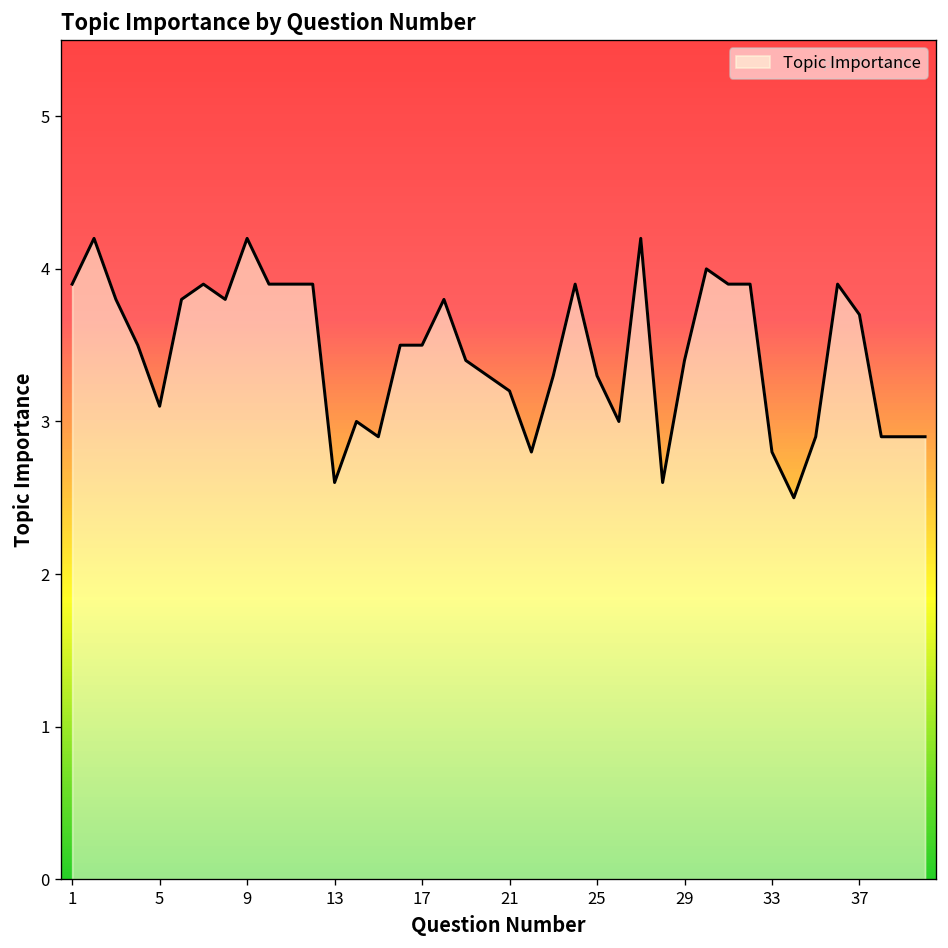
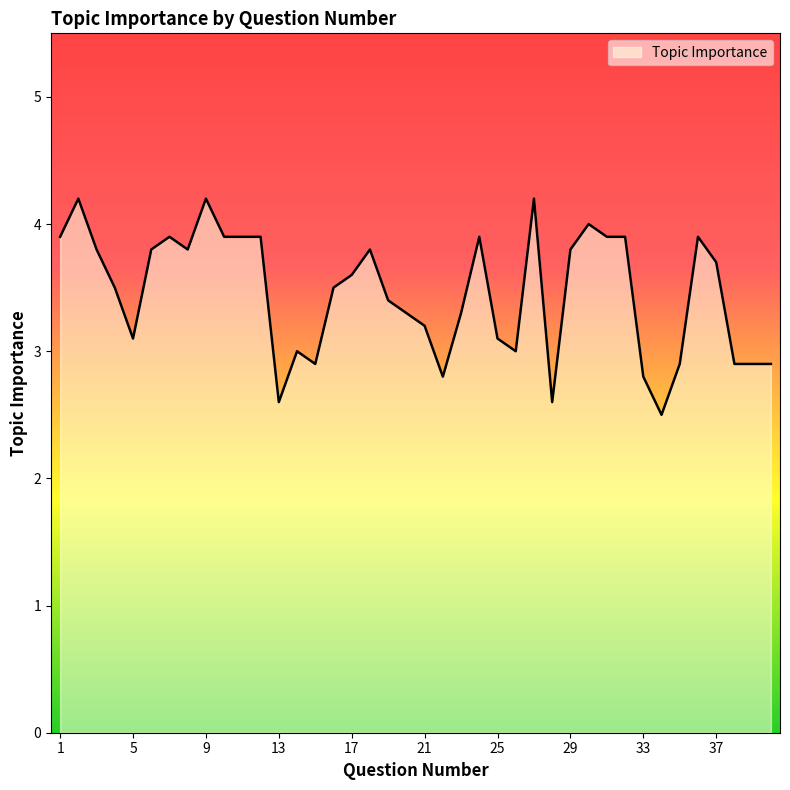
  {
    "1": 3.9,
    "5": 3.1,
    "9": 4.2,
    "13": 2.6,
-   "17": 3.5,
+   "17": 3.6,
    "21": 3.2,
-   "25": 3.3,
-   "29": 3.4,
+   "25": 3.1,
+   "29": 3.8,
    "33": 2.8,
    "37": 3.7
  }
